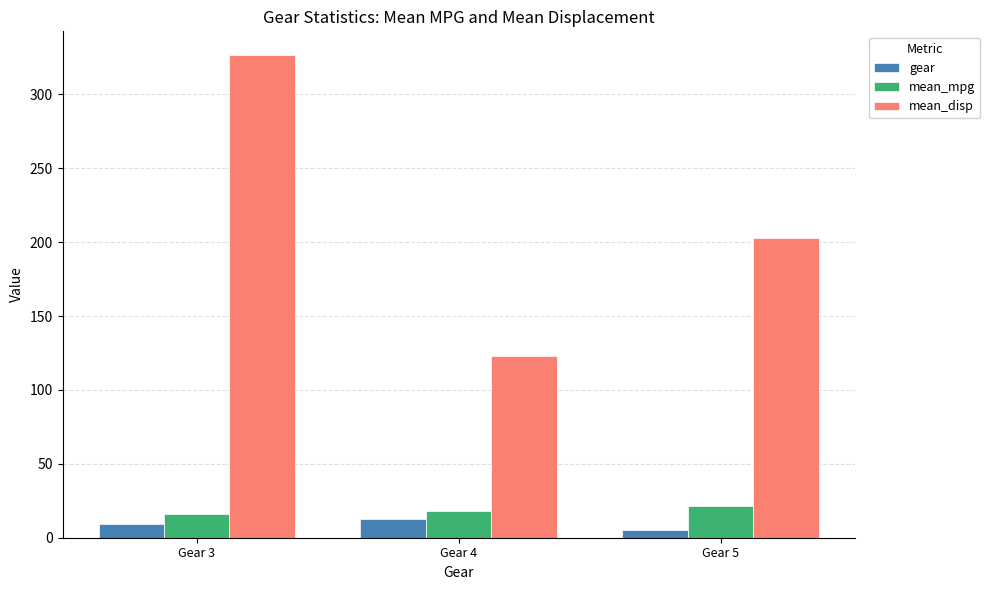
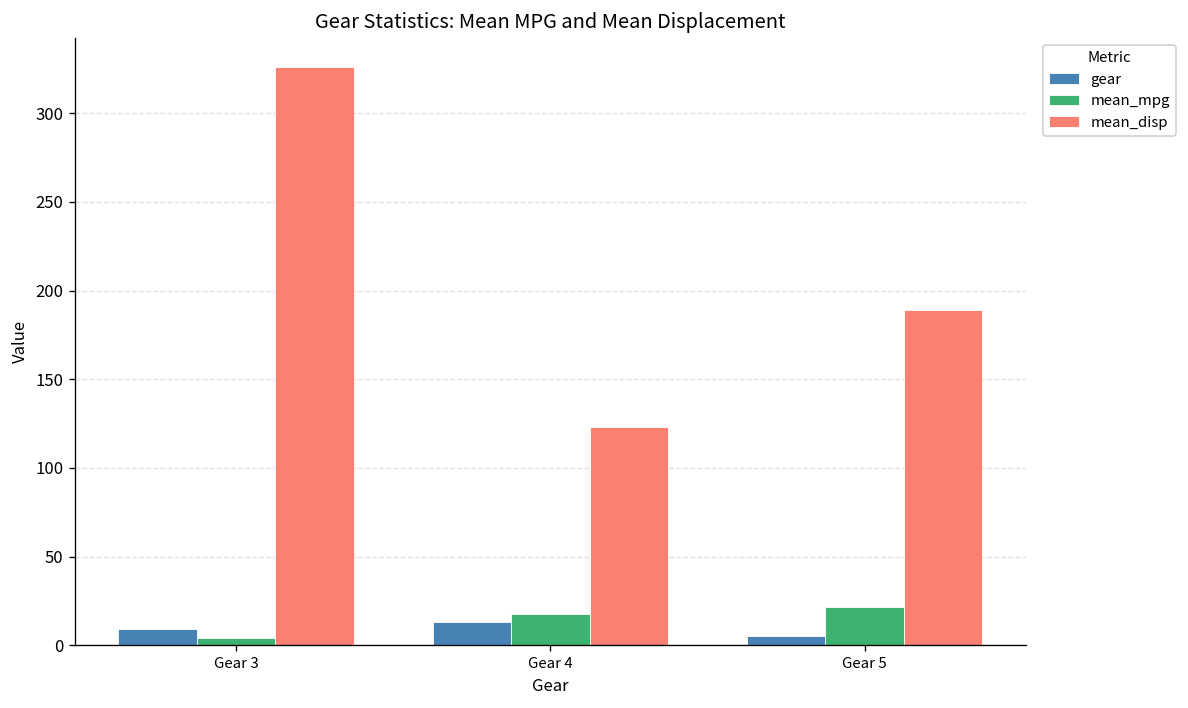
  {
    "gear": {
      "Gear 3": 9,
      "Gear 4": 13,
      "Gear 5": 5
    },
    "mean_mpg": {
-     "Gear 3": 16,
+     "Gear 3": 4,
      "Gear 4": 18,
      "Gear 5": 21
    },
    "mean_disp": {
      "Gear 3": 326,
      "Gear 4": 123,
-     "Gear 5": 202
+     "Gear 5": 189
    }
  }
